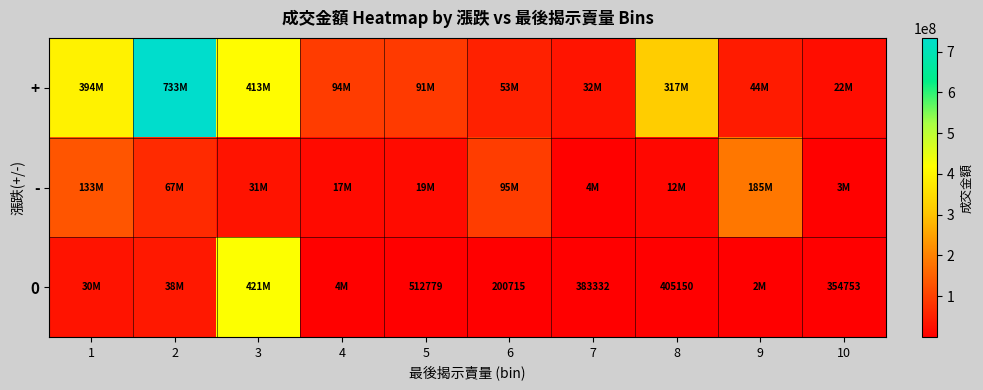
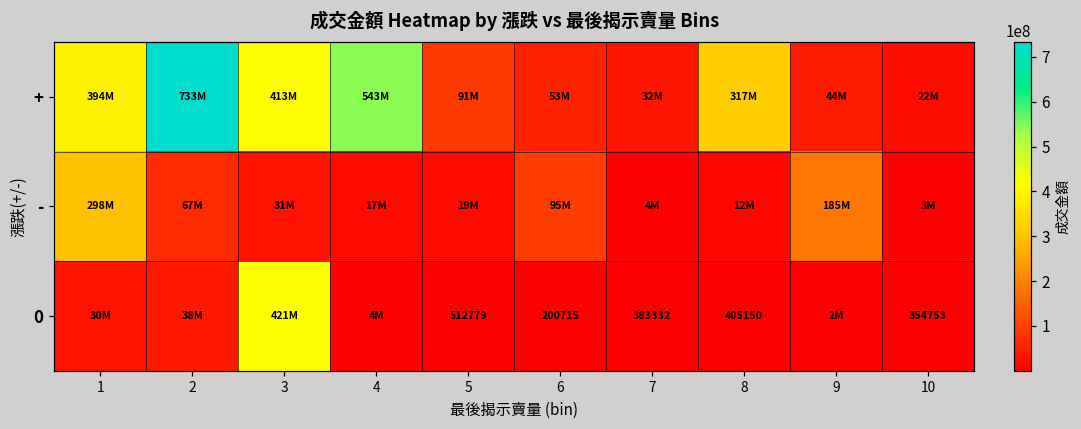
  {
    "+": {
      "1": "394M",
      "2": "733M",
      "3": "413M",
-     "4": "94M",
+     "4": "543M",
      "5": "91M",
      "6": "53M",
      "7": "32M",
      "8": "317M",
      "9": "44M",
      "10": "22M"
    },
    "-": {
-     "1": "133M",
+     "1": "298M",
      "2": "67M",
      "3": "31M",
      "4": "17M",
      "5": "19M",
      "6": "95M",
      "7": "4M",
      "8": "12M",
      "9": "185M",
      "10": "3M"
    },
    "0": {
      "1": "30M",
      "2": "38M",
      "3": "421M",
      "4": "4M",
      "5": "512779",
      "6": "200715",
      "7": "383332",
      "8": "405150",
      "9": "2M",
      "10": "354753"
    }
  }
